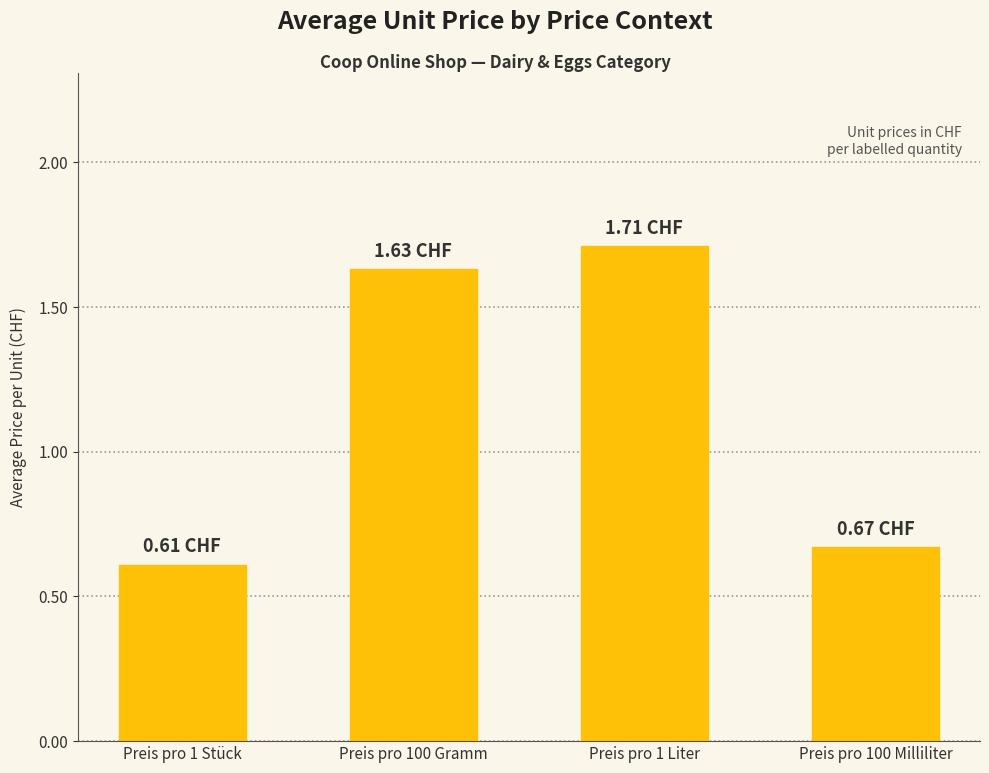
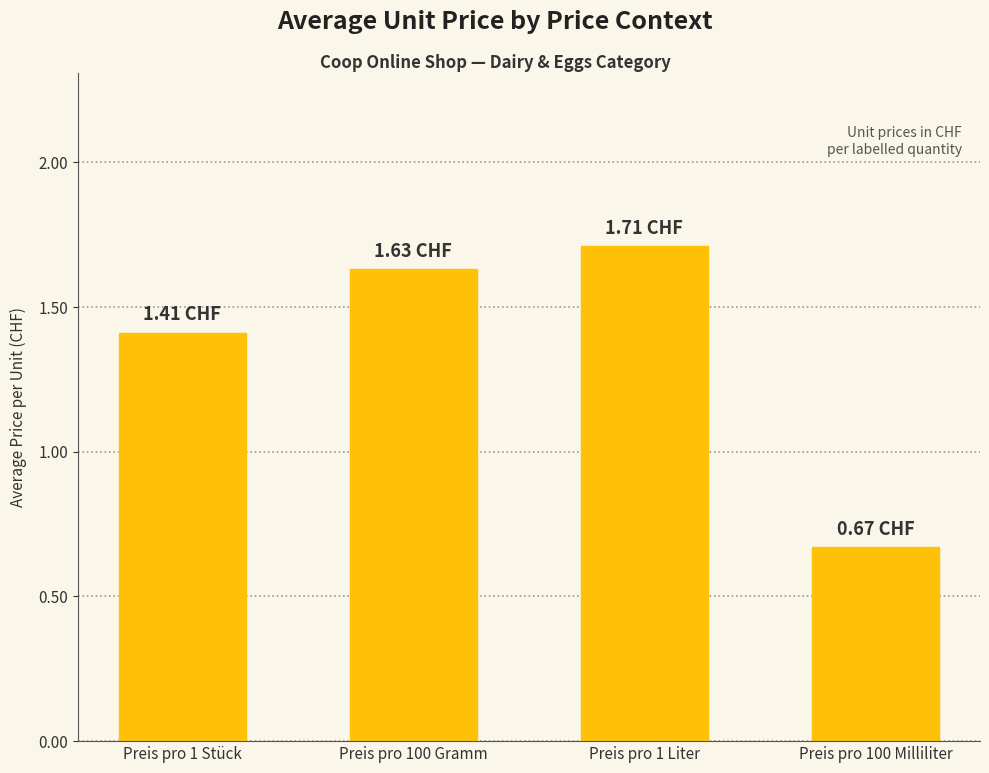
  {
-   "Preis pro 1 Stück": 0.61,
+   "Preis pro 1 Stück": 1.41,
    "Preis pro 100 Gramm": 1.63,
    "Preis pro 1 Liter": 1.71,
    "Preis pro 100 Milliliter": 0.67
  }
